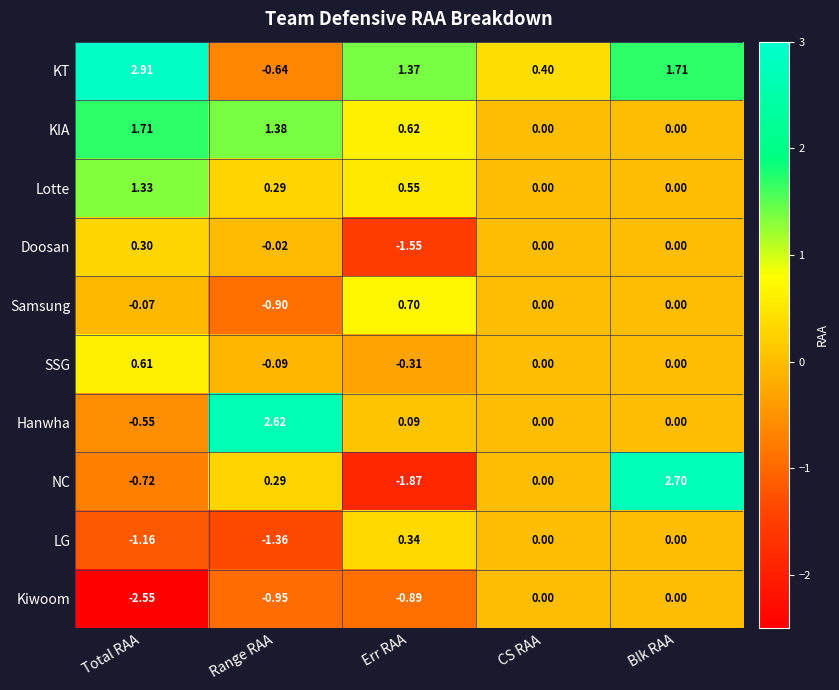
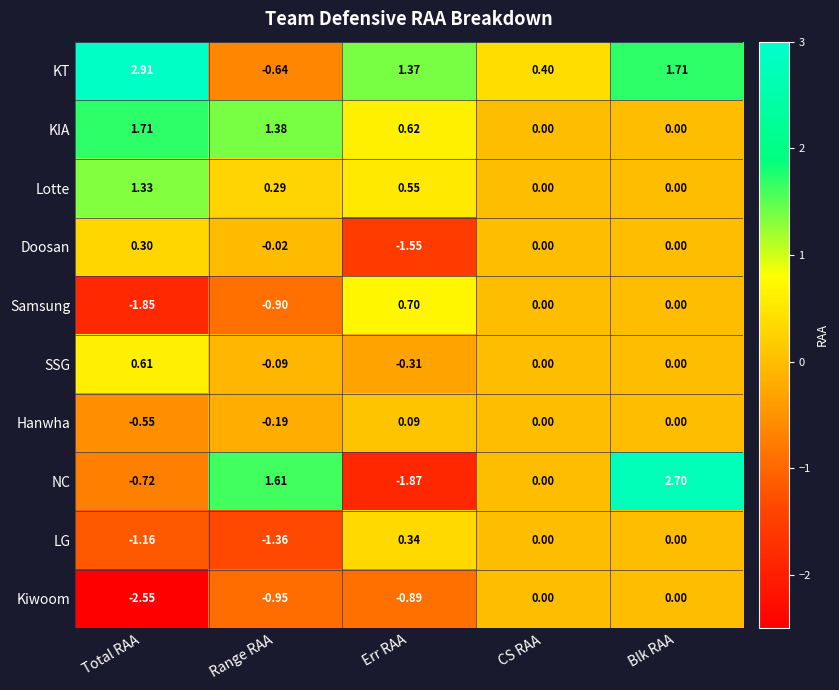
  {
    "KT": {
      "Total RAA": 2.91,
      "Range RAA": -0.64,
      "Err RAA": 1.37,
      "CS RAA": 0.40,
      "Blk RAA": 1.71
    },
    "KIA": {
      "Total RAA": 1.71,
      "Range RAA": 1.38,
      "Err RAA": 0.62,
      "CS RAA": 0.00,
      "Blk RAA": 0.00
    },
    "Lotte": {
      "Total RAA": 1.33,
      "Range RAA": 0.29,
      "Err RAA": 0.55,
      "CS RAA": 0.00,
      "Blk RAA": 0.00
    },
    "Doosan": {
      "Total RAA": 0.30,
      "Range RAA": -0.02,
      "Err RAA": -1.55,
      "CS RAA": 0.00,
      "Blk RAA": 0.00
    },
    "Samsung": {
-     "Total RAA": -0.07,
+     "Total RAA": -1.85,
      "Range RAA": -0.90,
      "Err RAA": 0.70,
      "CS RAA": 0.00,
      "Blk RAA": 0.00
    },
    "SSG": {
      "Total RAA": 0.61,
      "Range RAA": -0.09,
      "Err RAA": -0.31,
      "CS RAA": 0.00,
      "Blk RAA": 0.00
    },
    "Hanwha": {
      "Total RAA": -0.55,
-     "Range RAA": 2.62,
+     "Range RAA": -0.19,
      "Err RAA": 0.09,
      "CS RAA": 0.00,
      "Blk RAA": 0.00
    },
    "NC": {
      "Total RAA": -0.72,
-     "Range RAA": 0.29,
+     "Range RAA": 1.61,
      "Err RAA": -1.87,
      "CS RAA": 0.00,
      "Blk RAA": 2.70
    },
    "LG": {
      "Total RAA": -1.16,
      "Range RAA": -1.36,
      "Err RAA": 0.34,
      "CS RAA": 0.00,
      "Blk RAA": 0.00
    },
    "Kiwoom": {
      "Total RAA": -2.55,
      "Range RAA": -0.95,
      "Err RAA": -0.89,
      "CS RAA": 0.00,
      "Blk RAA": 0.00
    }
  }
